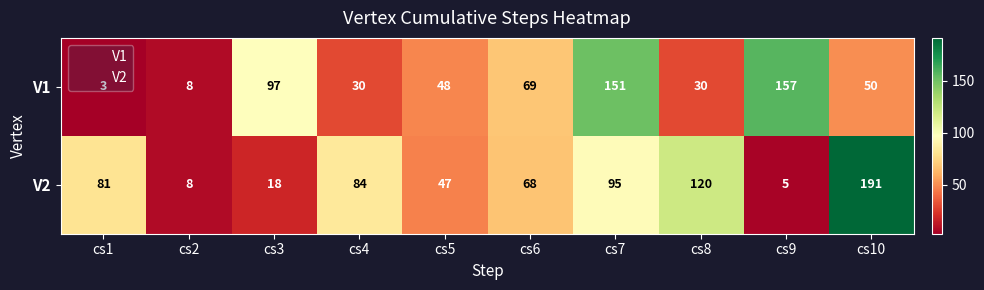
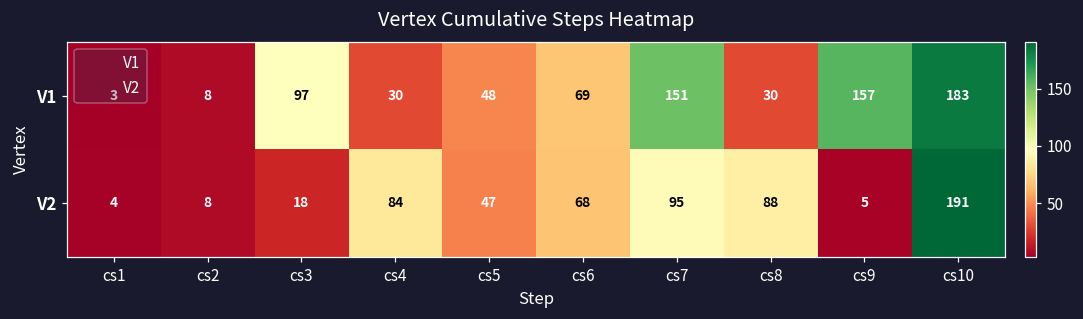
  {
    "V1": {
      "cs2": 8,
      "cs3": 97,
      "cs4": 30,
      "cs5": 48,
      "cs6": 69,
      "cs7": 151,
      "cs8": 30,
      "cs9": 157,
-     "cs10": 50
+     "cs10": 183
    },
    "V2": {
-     "cs1": 81,
+     "cs1": 4,
      "cs2": 8,
      "cs3": 18,
      "cs4": 84,
      "cs5": 47,
      "cs6": 68,
      "cs7": 95,
-     "cs8": 120,
+     "cs8": 88,
      "cs9": 5,
      "cs10": 191
    }
  }
